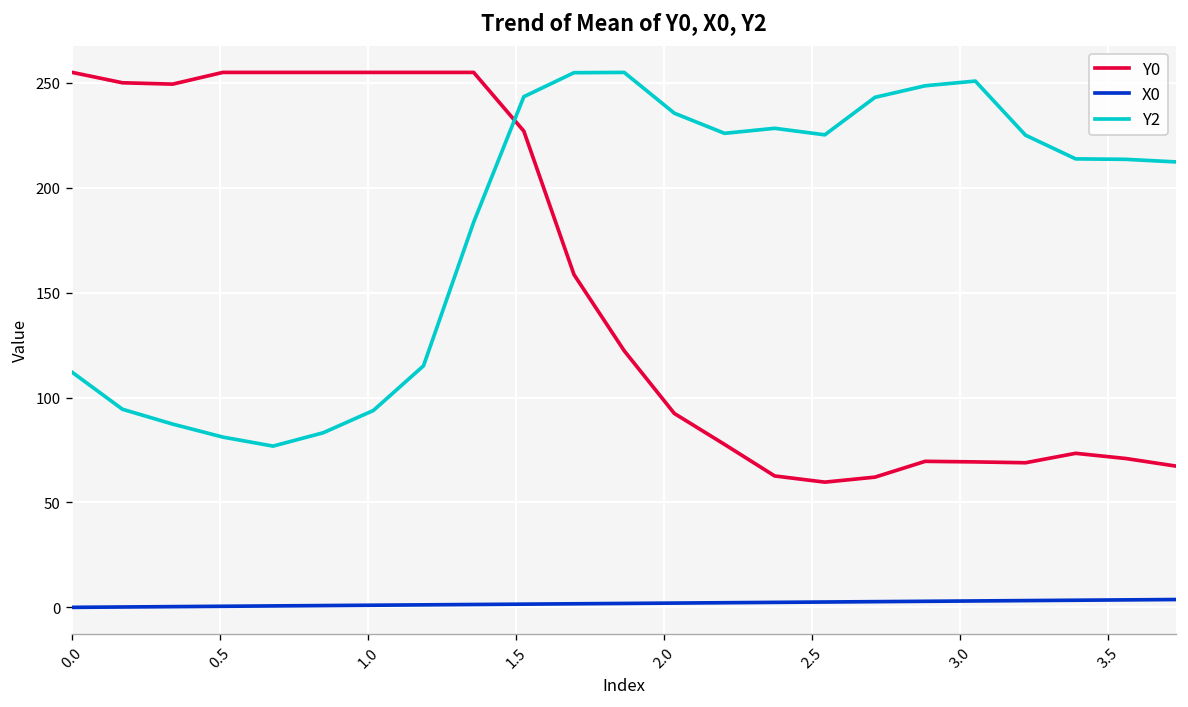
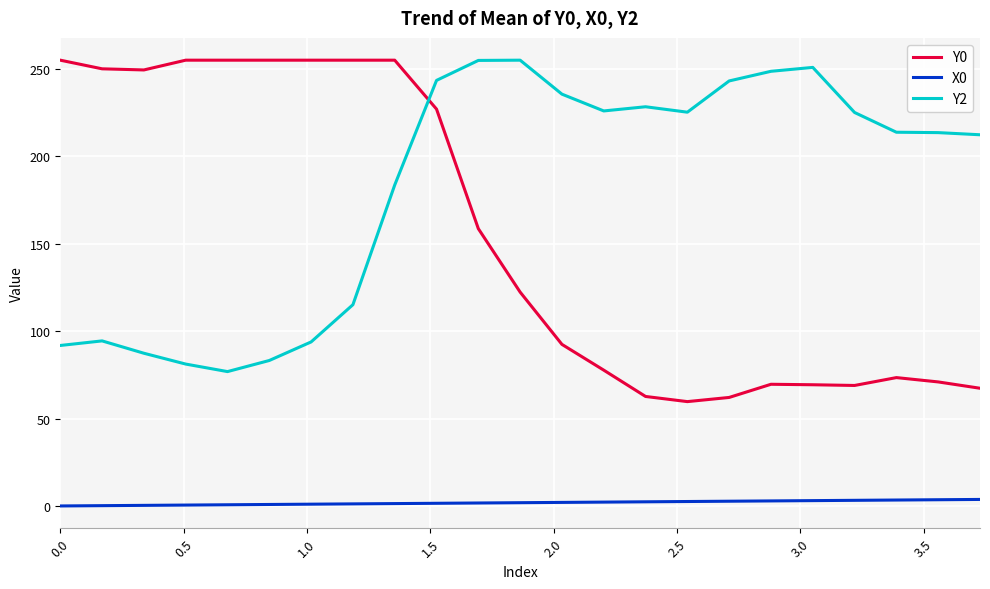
  {
    "Y0": {
      "0.0": 255
    },
    "X0": {
      "0.0": 0
    },
    "Y2": {
-     "0.0": 112
+     "0.0": 92
    }
  }
